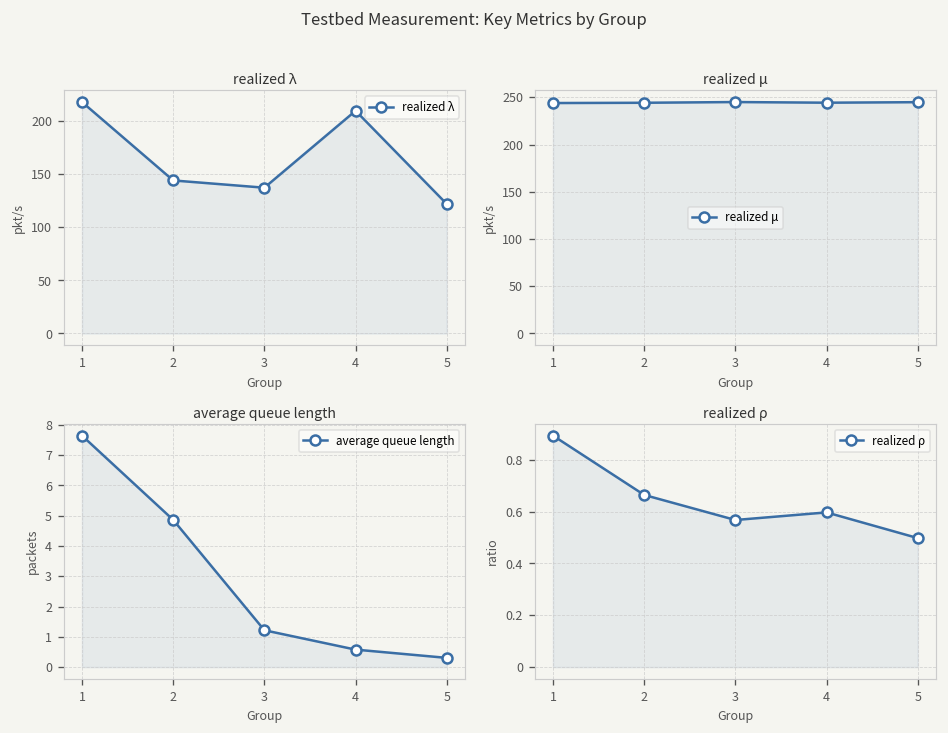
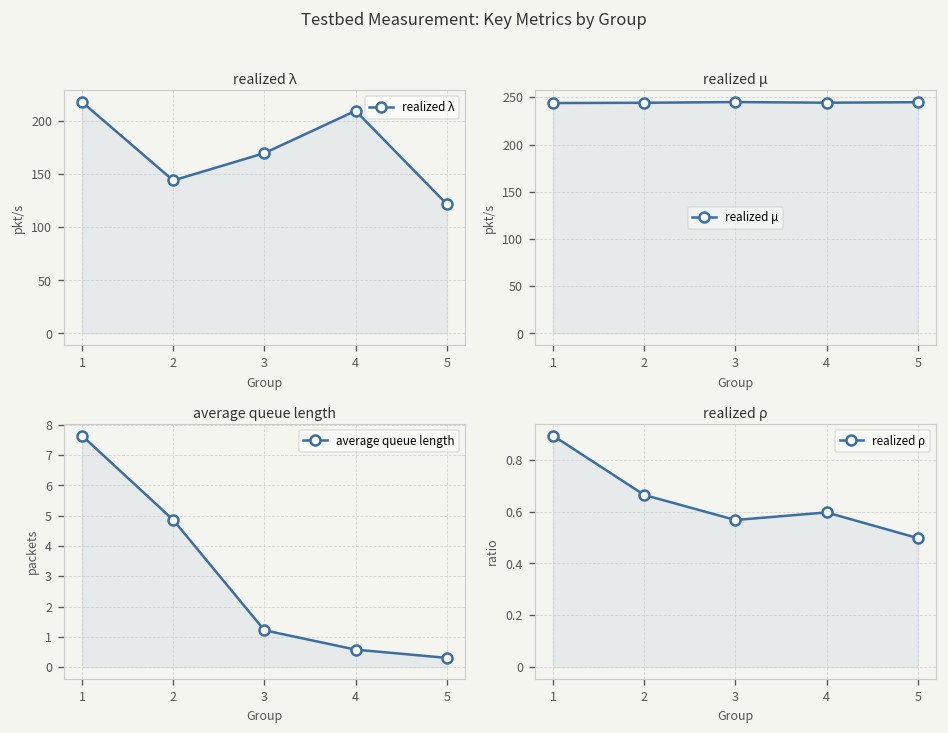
  {
    "realized λ": {
      "1": 220,
      "2": 140,
-     "3": 140,
+     "3": 170,
      "4": 210,
      "5": 120
    },
    "realized μ": {
      "1": 240,
      "2": 240,
      "3": 240,
      "4": 240,
      "5": 240
    },
    "average queue length": {
      "1": 7.6,
      "2": 4.9,
      "3": 1.2,
      "4": 0.6,
      "5": 0.3
    },
    "realized ρ": {
      "1": 0.89,
      "2": 0.66,
      "3": 0.57,
      "4": 0.60,
      "5": 0.50
    }
  }
